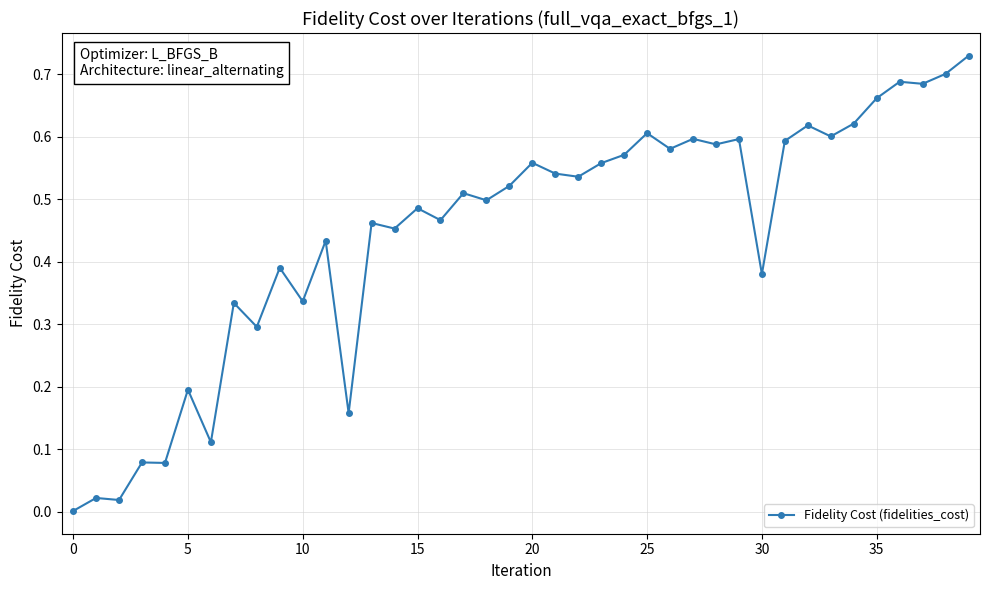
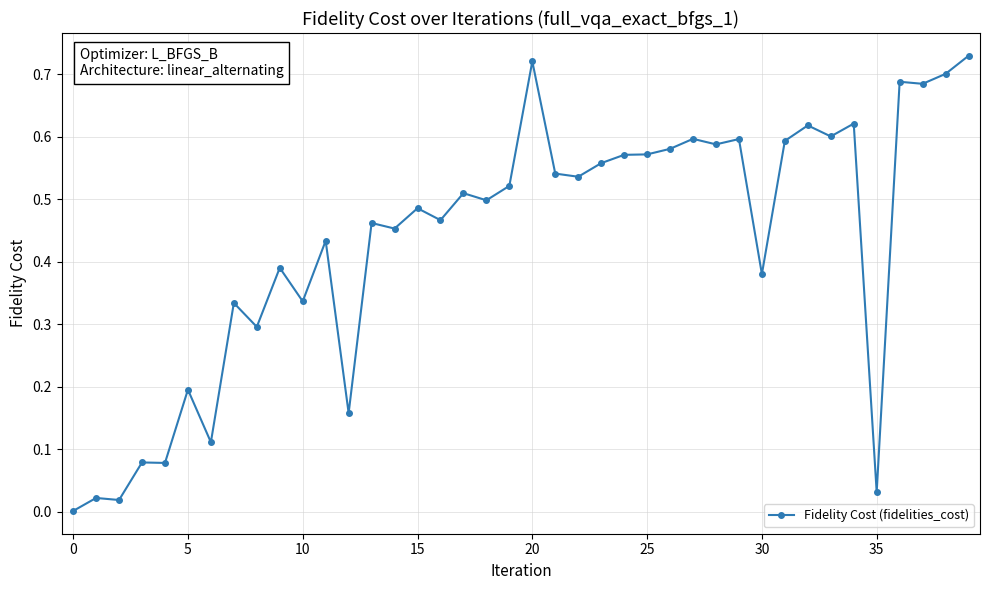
  {
    "0": 0.00,
    "5": 0.20,
    "10": 0.34,
    "15": 0.49,
-   "20": 0.56,
-   "25": 0.61,
+   "20": 0.72,
+   "25": 0.57,
    "30": 0.38,
-   "35": 0.66
+   "35": 0.03
  }
